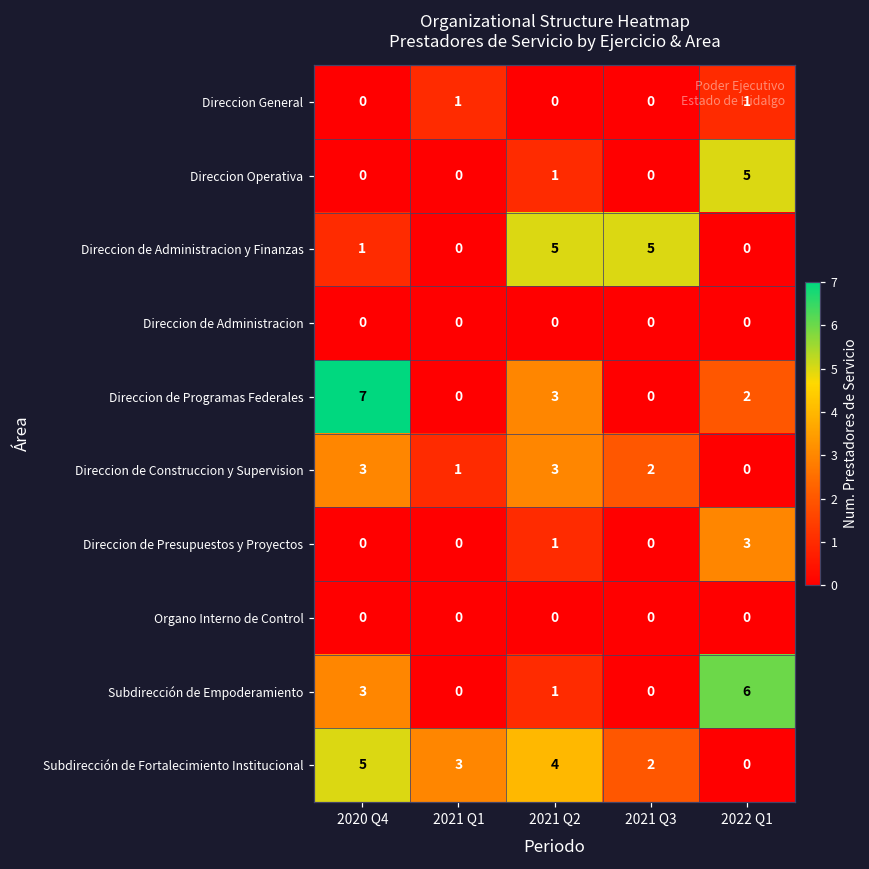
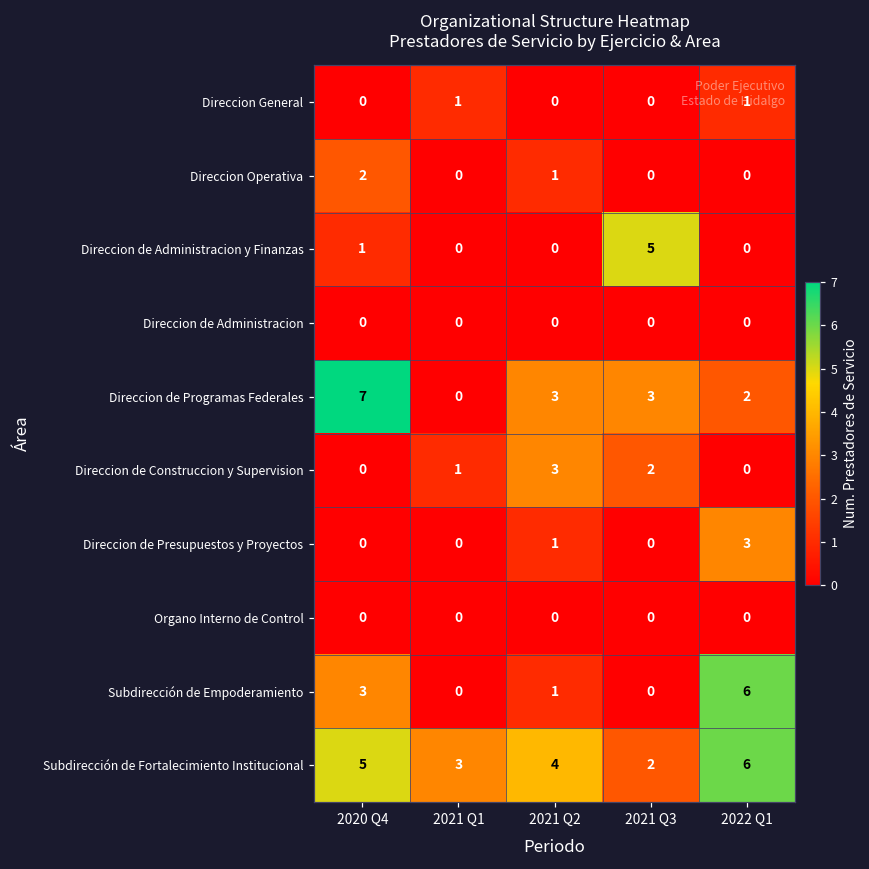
  {
    "Direccion General": {
      "2020 Q4": 0,
      "2021 Q1": 1,
      "2021 Q2": 0,
      "2021 Q3": 0
    },
    "Direccion Operativa": {
-     "2020 Q4": 0,
+     "2020 Q4": 2,
      "2021 Q1": 0,
      "2021 Q2": 1,
      "2021 Q3": 0,
-     "2022 Q1": 5
+     "2022 Q1": 0
    },
    "Direccion de Administracion y Finanzas": {
      "2020 Q4": 1,
      "2021 Q1": 0,
-     "2021 Q2": 5,
+     "2021 Q2": 0,
      "2021 Q3": 5,
      "2022 Q1": 0
    },
    "Direccion de Administracion": {
      "2020 Q4": 0,
      "2021 Q1": 0,
      "2021 Q2": 0,
      "2021 Q3": 0,
      "2022 Q1": 0
    },
    "Direccion de Programas Federales": {
      "2020 Q4": 7,
      "2021 Q1": 0,
      "2021 Q2": 3,
-     "2021 Q3": 0,
+     "2021 Q3": 3,
      "2022 Q1": 2
    },
    "Direccion de Construccion y Supervision": {
-     "2020 Q4": 3,
+     "2020 Q4": 0,
      "2021 Q1": 1,
      "2021 Q2": 3,
      "2021 Q3": 2,
      "2022 Q1": 0
    },
    "Direccion de Presupuestos y Proyectos": {
      "2020 Q4": 0,
      "2021 Q1": 0,
      "2021 Q2": 1,
      "2021 Q3": 0,
      "2022 Q1": 3
    },
    "Organo Interno de Control": {
      "2020 Q4": 0,
      "2021 Q1": 0,
      "2021 Q2": 0,
      "2021 Q3": 0,
      "2022 Q1": 0
    },
    "Subdirección de Empoderamiento": {
      "2020 Q4": 3,
      "2021 Q1": 0,
      "2021 Q2": 1,
      "2021 Q3": 0,
      "2022 Q1": 6
    },
    "Subdirección de Fortalecimiento Institucional": {
      "2020 Q4": 5,
      "2021 Q1": 3,
      "2021 Q2": 4,
      "2021 Q3": 2,
-     "2022 Q1": 0
+     "2022 Q1": 6
    }
  }
